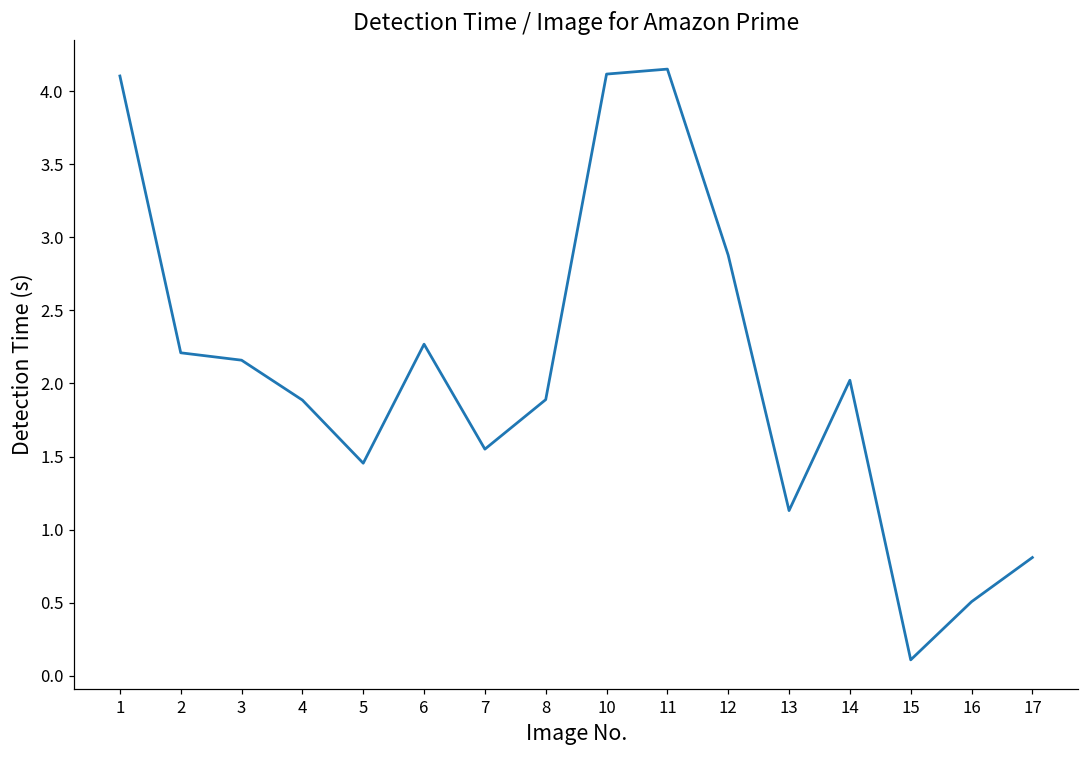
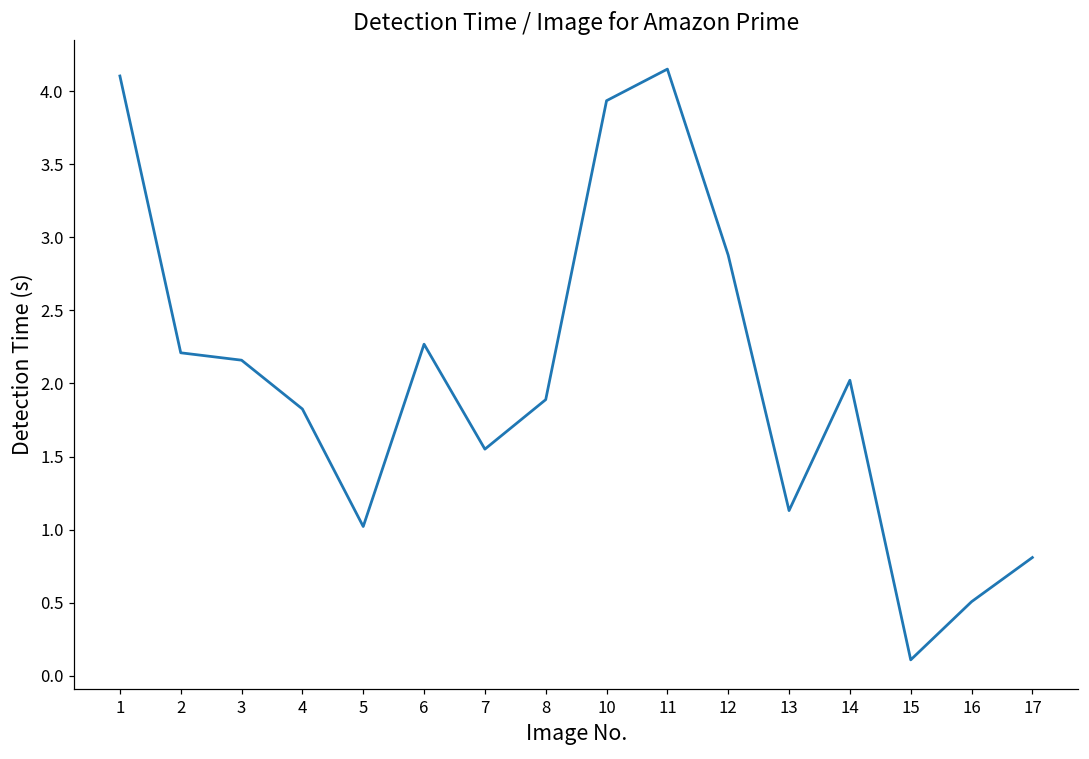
  {
    "1": 4.10,
    "2": 2.21,
    "3": 2.16,
-   "4": 1.89,
-   "5": 1.45,
+   "4": 1.83,
+   "5": 1.02,
    "6": 2.27,
    "7": 1.55,
    "8": 1.89,
-   "10": 4.12,
+   "10": 3.94,
    "11": 4.15,
    "12": 2.88,
    "13": 1.13,
    "14": 2.02,
    "15": 0.11,
    "16": 0.51,
    "17": 0.81
  }
